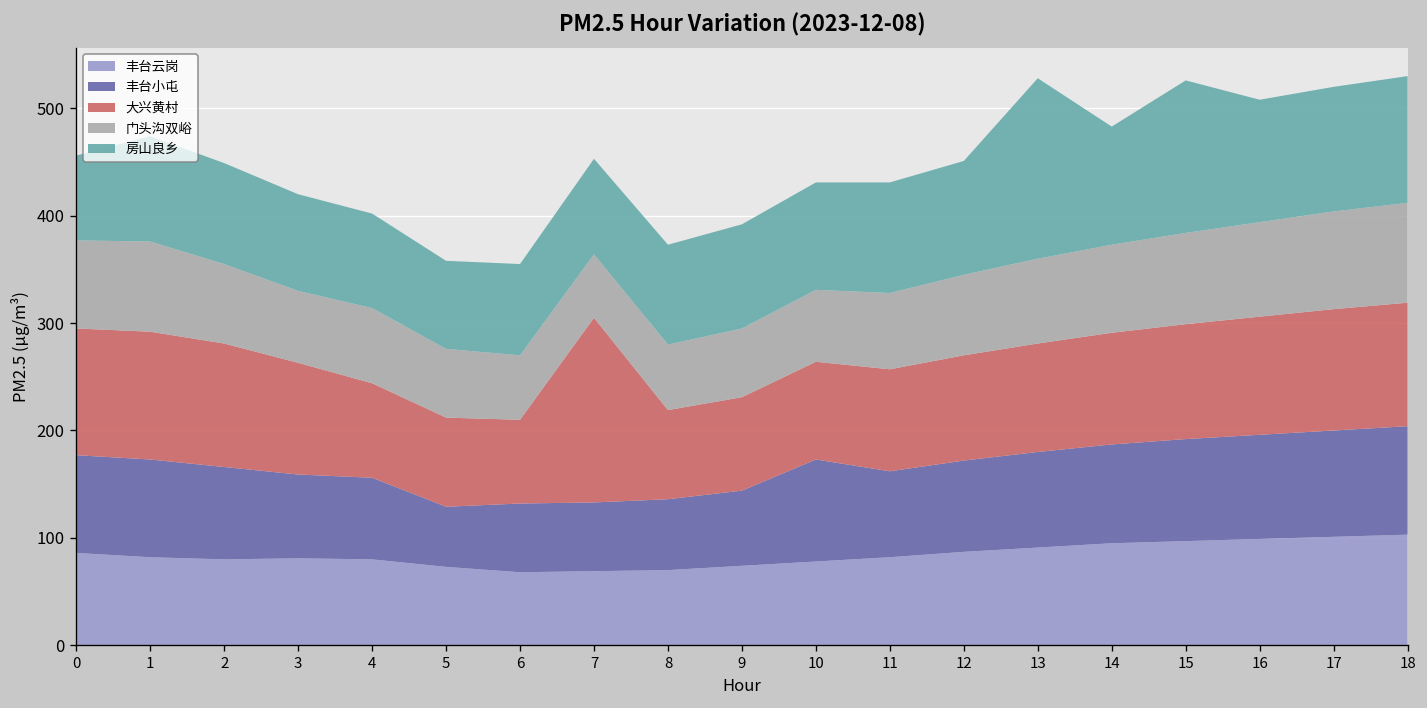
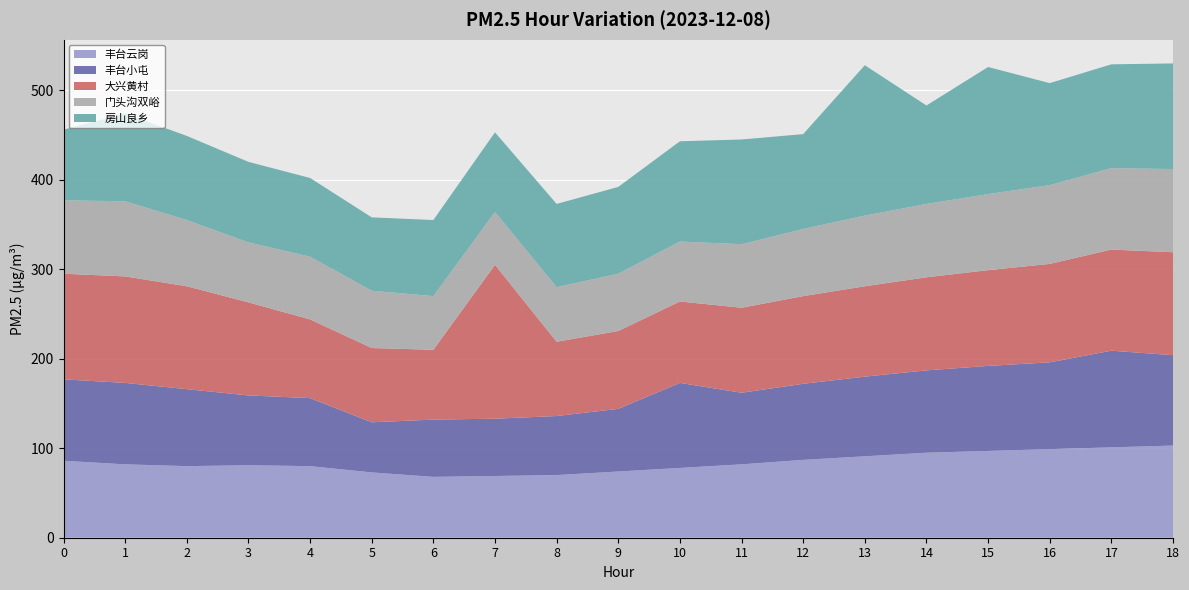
  {
    "丰台小屯": {
      "0": 90,
      "1": 90,
      "2": 90,
      "3": 80,
      "4": 80,
      "5": 60,
      "6": 60,
      "7": 60,
      "8": 70,
      "9": 70,
      "10": 100,
      "11": 80,
      "12": 90,
      "13": 90,
      "14": 90,
      "15": 100,
      "16": 100,
-     "17": 100,
+     "17": 110,
      "18": 100
    },
    "大兴黄村": {
      "0": 120,
      "1": 120,
      "2": 120,
      "3": 100,
      "4": 90,
      "5": 80,
      "6": 80,
      "7": 170,
      "8": 80,
      "9": 90,
      "10": 90,
      "11": 100,
      "12": 100,
      "13": 100,
      "14": 100,
      "15": 110,
      "16": 110,
      "17": 110,
      "18": 120
    },
    "房山良乡": {
      "0": 80,
      "2": 90,
      "3": 90,
      "4": 90,
      "5": 80,
      "6": 90,
      "7": 90,
      "8": 90,
      "9": 100,
-     "10": 100,
-     "11": 100,
+     "10": 110,
+     "11": 120,
      "12": 110,
      "13": 170,
      "14": 110,
      "15": 140,
      "16": 110,
      "17": 120,
      "18": 120
    }
  }
